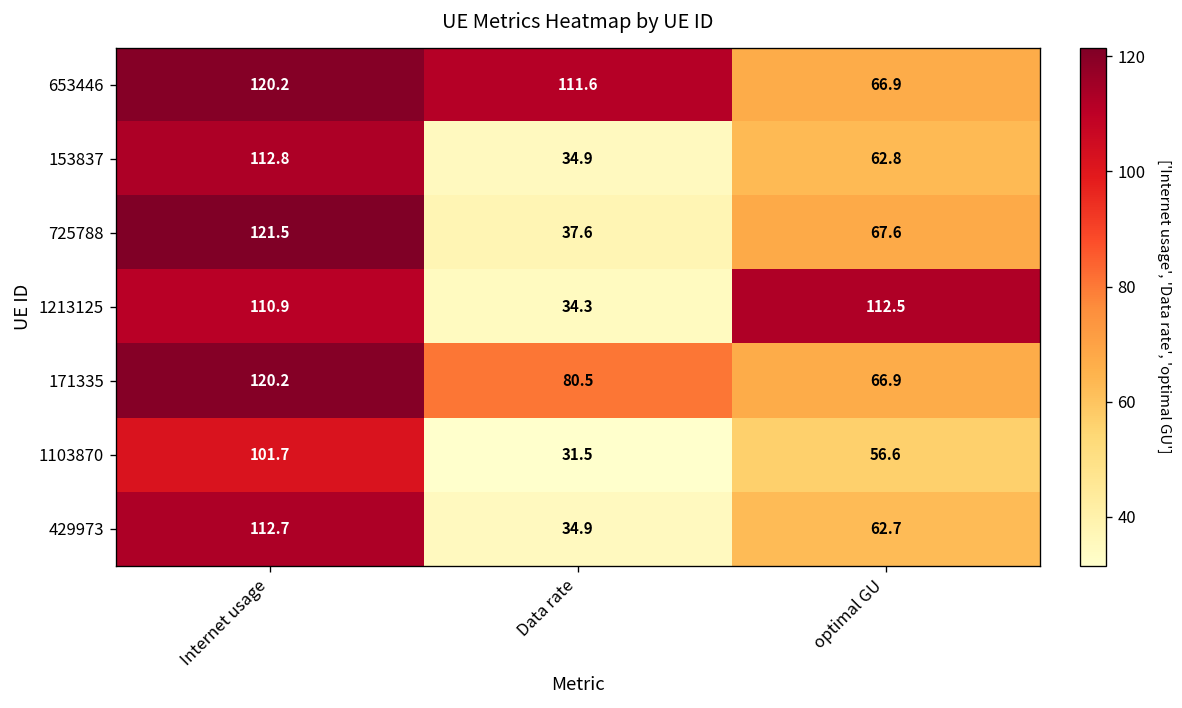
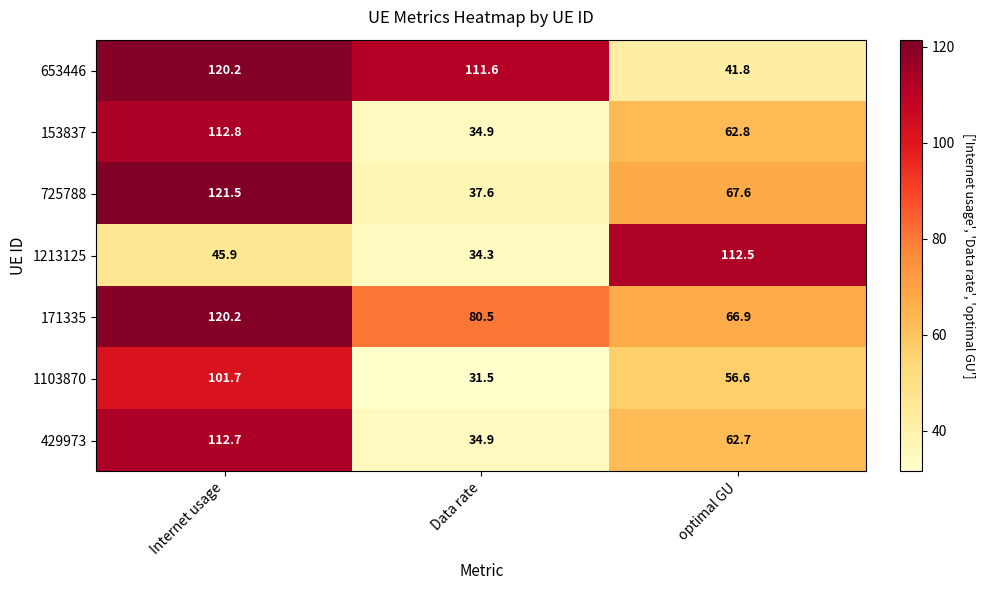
  {
    "653446": {
      "Internet usage": 120.2,
      "Data rate": 111.6,
-     "optimal GU": 66.9
+     "optimal GU": 41.8
    },
    "153837": {
      "Internet usage": 112.8,
      "Data rate": 34.9,
      "optimal GU": 62.8
    },
    "725788": {
      "Internet usage": 121.5,
      "Data rate": 37.6,
      "optimal GU": 67.6
    },
    "1213125": {
-     "Internet usage": 110.9,
+     "Internet usage": 45.9,
      "Data rate": 34.3,
      "optimal GU": 112.5
    },
    "171335": {
      "Internet usage": 120.2,
      "Data rate": 80.5,
      "optimal GU": 66.9
    },
    "1103870": {
      "Internet usage": 101.7,
      "Data rate": 31.5,
      "optimal GU": 56.6
    },
    "429973": {
      "Internet usage": 112.7,
      "Data rate": 34.9,
      "optimal GU": 62.7
    }
  }
